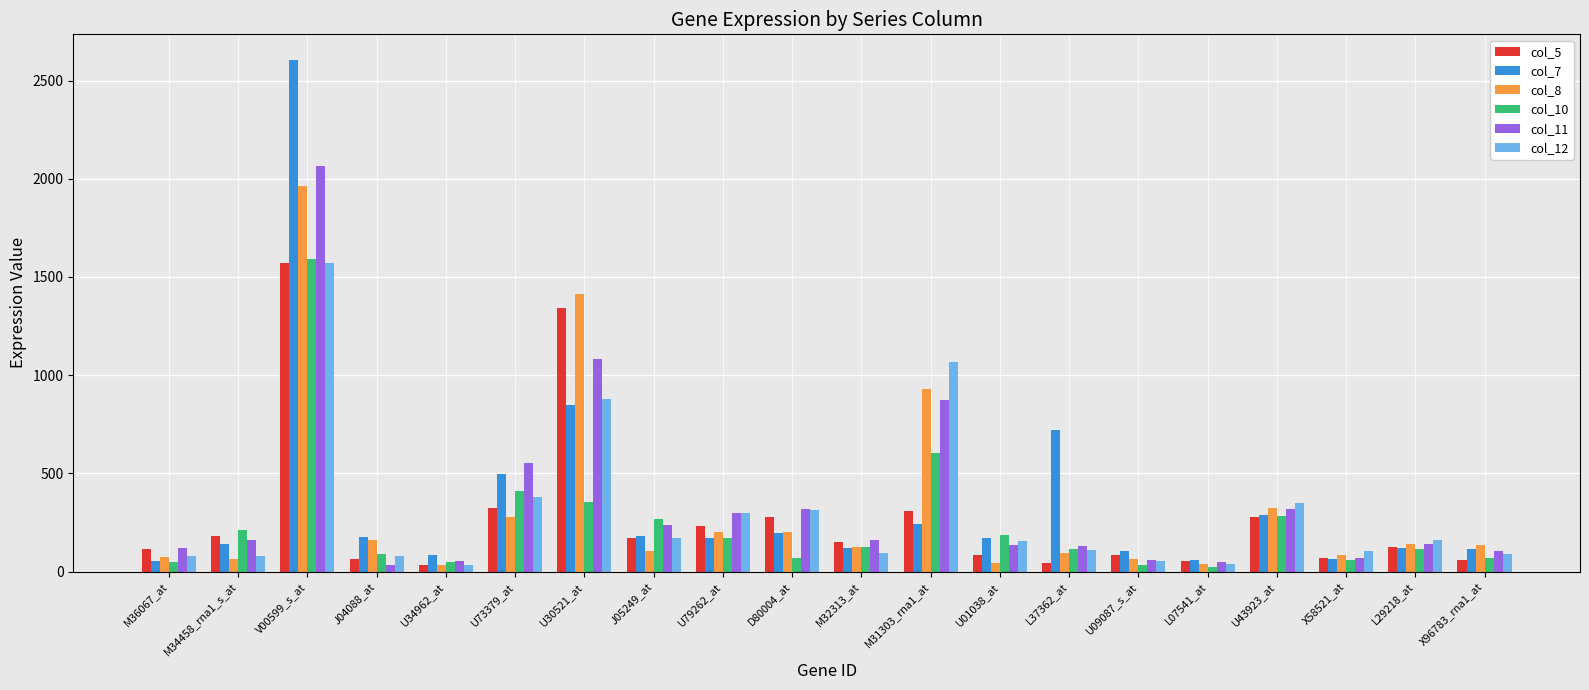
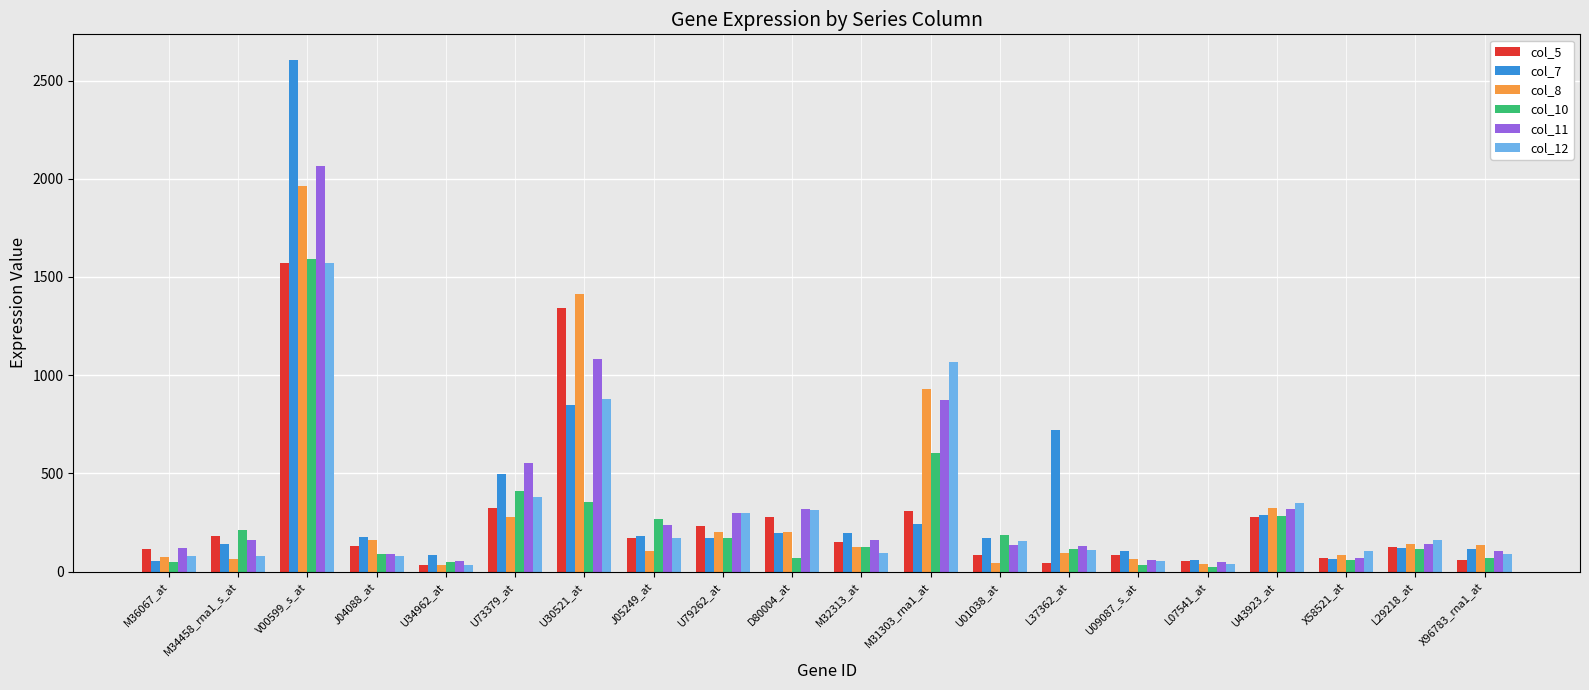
  {
    "col_5": {
      "M36067_at": 120,
      "M34458_rna1_s_at": 180,
      "V00599_s_at": 1570,
-     "J04088_at": 60,
+     "J04088_at": 130,
      "U34962_at": 40,
      "U73379_at": 320,
      "U30521_at": 1340,
      "J05249_at": 170,
      "U79262_at": 230,
      "D80004_at": 280,
      "M32313_at": 150,
      "M31303_rna1_at": 310,
      "U01038_at": 80,
      "L37362_at": 40,
      "U09087_s_at": 80,
      "L07541_at": 50,
      "U43923_at": 280,
      "X58521_at": 70,
      "L29218_at": 130,
      "X96783_rna1_at": 60
    },
    "col_7": {
      "M36067_at": 60,
      "M34458_rna1_s_at": 140,
      "V00599_s_at": 2610,
      "J04088_at": 180,
      "U34962_at": 90,
      "U73379_at": 500,
      "U30521_at": 850,
      "J05249_at": 180,
      "U79262_at": 170,
      "D80004_at": 200,
-     "M32313_at": 120,
+     "M32313_at": 200,
      "M31303_rna1_at": 240,
      "U01038_at": 170,
      "L37362_at": 720,
      "U09087_s_at": 110,
      "L07541_at": 60,
      "U43923_at": 290,
      "X58521_at": 60,
      "L29218_at": 120,
      "X96783_rna1_at": 110
    },
    "col_8": {
      "M36067_at": 80,
      "M34458_rna1_s_at": 70,
      "V00599_s_at": 1960,
      "J04088_at": 160,
      "U34962_at": 40,
      "U73379_at": 280,
      "U30521_at": 1410,
      "J05249_at": 100,
      "U79262_at": 200,
      "D80004_at": 200,
      "M32313_at": 130,
      "M31303_rna1_at": 930,
      "U01038_at": 40,
      "L37362_at": 100,
      "U09087_s_at": 70,
      "L07541_at": 40,
      "U43923_at": 330,
      "X58521_at": 90,
      "L29218_at": 140,
      "X96783_rna1_at": 140
    },
    "col_10": {
      "M36067_at": 50,
      "M34458_rna1_s_at": 210,
      "V00599_s_at": 1590,
      "J04088_at": 90,
      "U34962_at": 50,
      "U73379_at": 410,
      "U30521_at": 350,
      "J05249_at": 270,
      "U79262_at": 170,
      "D80004_at": 70,
      "M32313_at": 130,
      "M31303_rna1_at": 610,
      "U01038_at": 190,
      "L37362_at": 120,
      "U09087_s_at": 40,
      "L07541_at": 20,
      "U43923_at": 280,
      "X58521_at": 60,
      "L29218_at": 110,
      "X96783_rna1_at": 70
    },
    "col_11": {
      "M36067_at": 120,
      "M34458_rna1_s_at": 160,
      "V00599_s_at": 2060,
-     "J04088_at": 30,
+     "J04088_at": 90,
      "U34962_at": 50,
      "U73379_at": 560,
      "U30521_at": 1080,
      "J05249_at": 240,
      "U79262_at": 300,
      "D80004_at": 320,
      "M32313_at": 160,
      "M31303_rna1_at": 870,
      "U01038_at": 140,
      "L37362_at": 130,
      "U09087_s_at": 60,
      "L07541_at": 50,
      "U43923_at": 320,
      "X58521_at": 70,
      "L29218_at": 140,
      "X96783_rna1_at": 110
    },
    "col_12": {
      "M36067_at": 80,
      "M34458_rna1_s_at": 80,
      "V00599_s_at": 1570,
      "J04088_at": 80,
      "U34962_at": 30,
      "U73379_at": 380,
      "U30521_at": 880,
      "J05249_at": 170,
      "U79262_at": 300,
      "D80004_at": 310,
      "M32313_at": 100,
      "M31303_rna1_at": 1070,
      "U01038_at": 160,
      "L37362_at": 110,
      "U09087_s_at": 60,
      "L07541_at": 40,
      "U43923_at": 350,
      "X58521_at": 100,
      "L29218_at": 160,
      "X96783_rna1_at": 90
    }
  }
